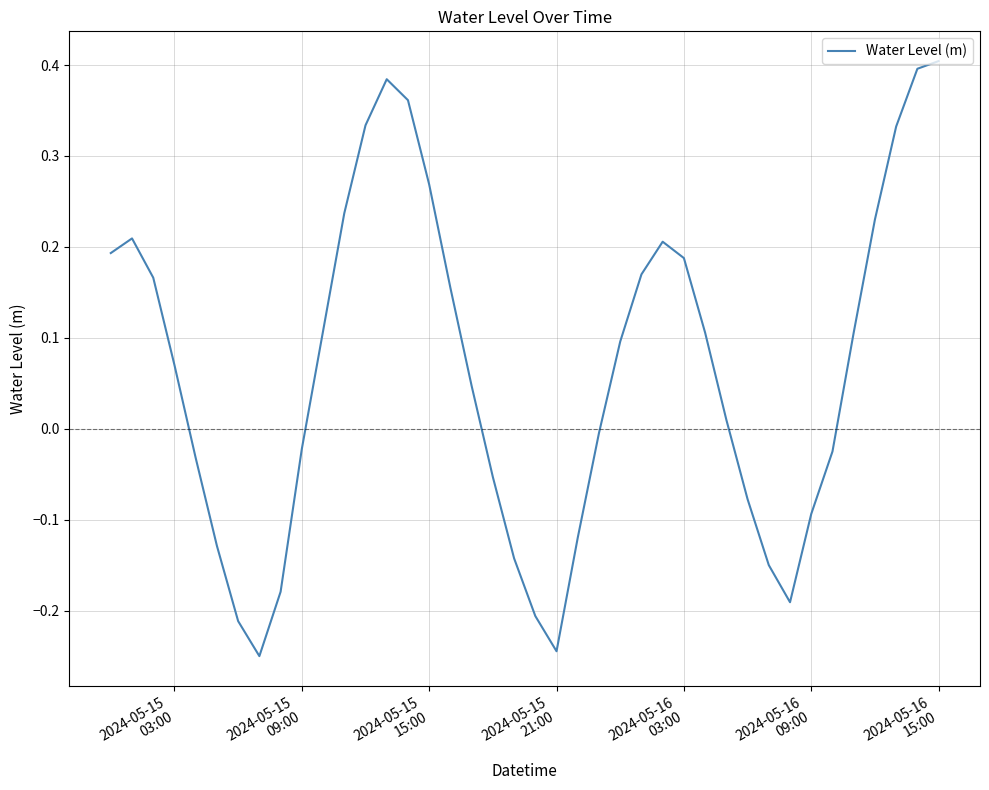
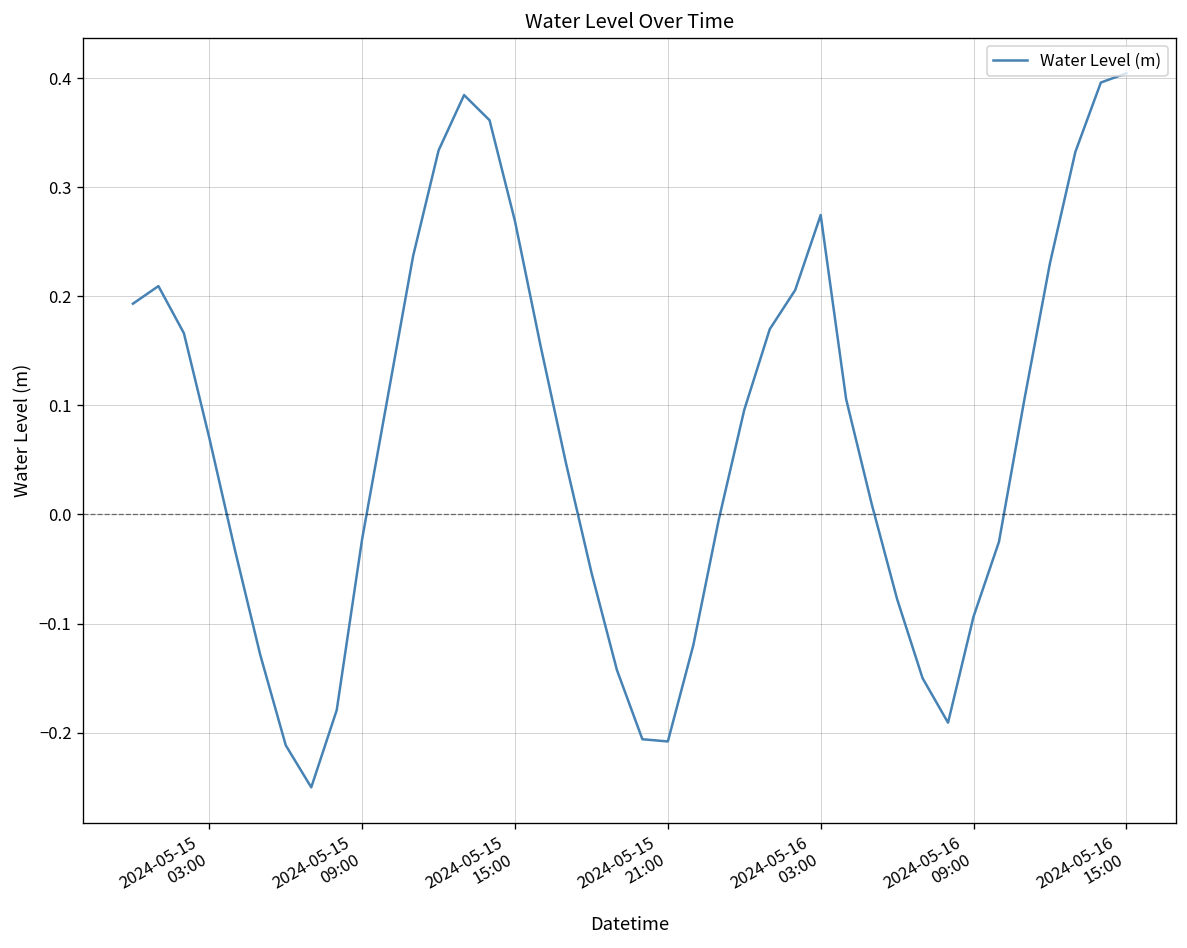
  {
    "2024-05-15 03:00": 0.07,
    "2024-05-15 09:00": -0.02,
    "2024-05-15 15:00": 0.27,
-   "2024-05-15 21:00": -0.24,
-   "2024-05-16 03:00": 0.19,
+   "2024-05-15 21:00": -0.21,
+   "2024-05-16 03:00": 0.27,
    "2024-05-16 09:00": -0.09
  }
